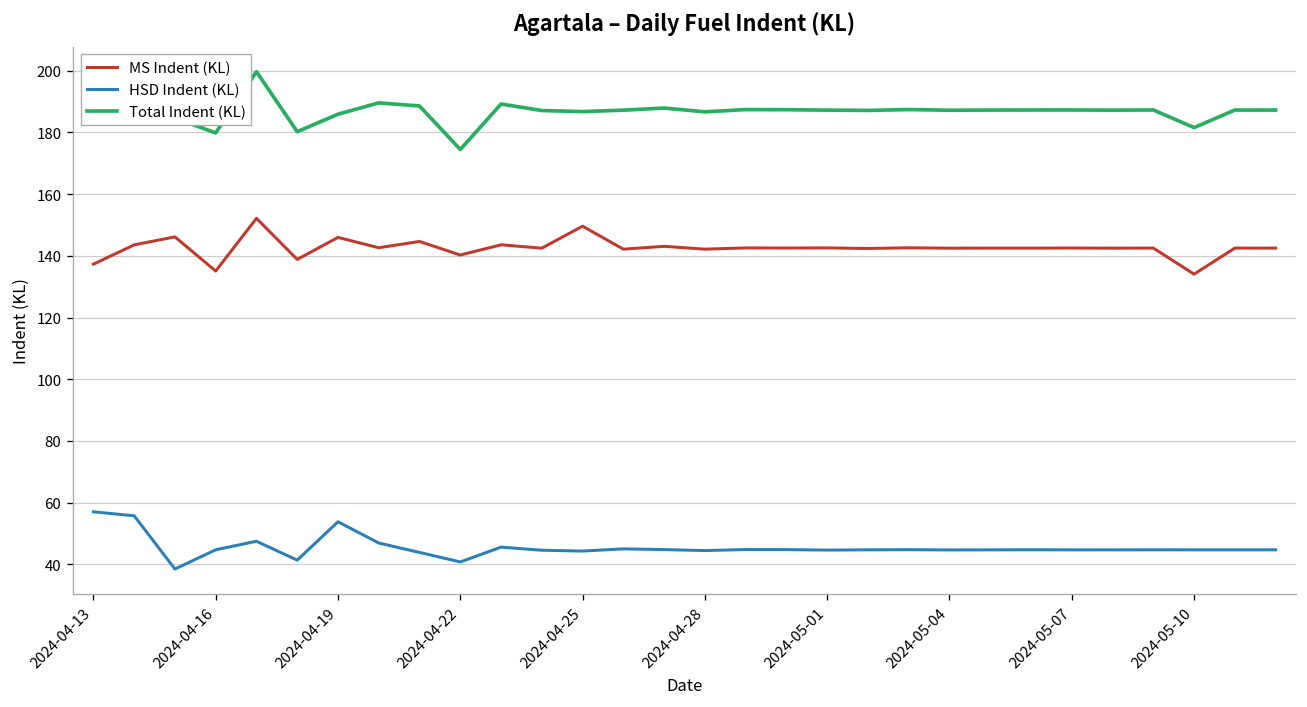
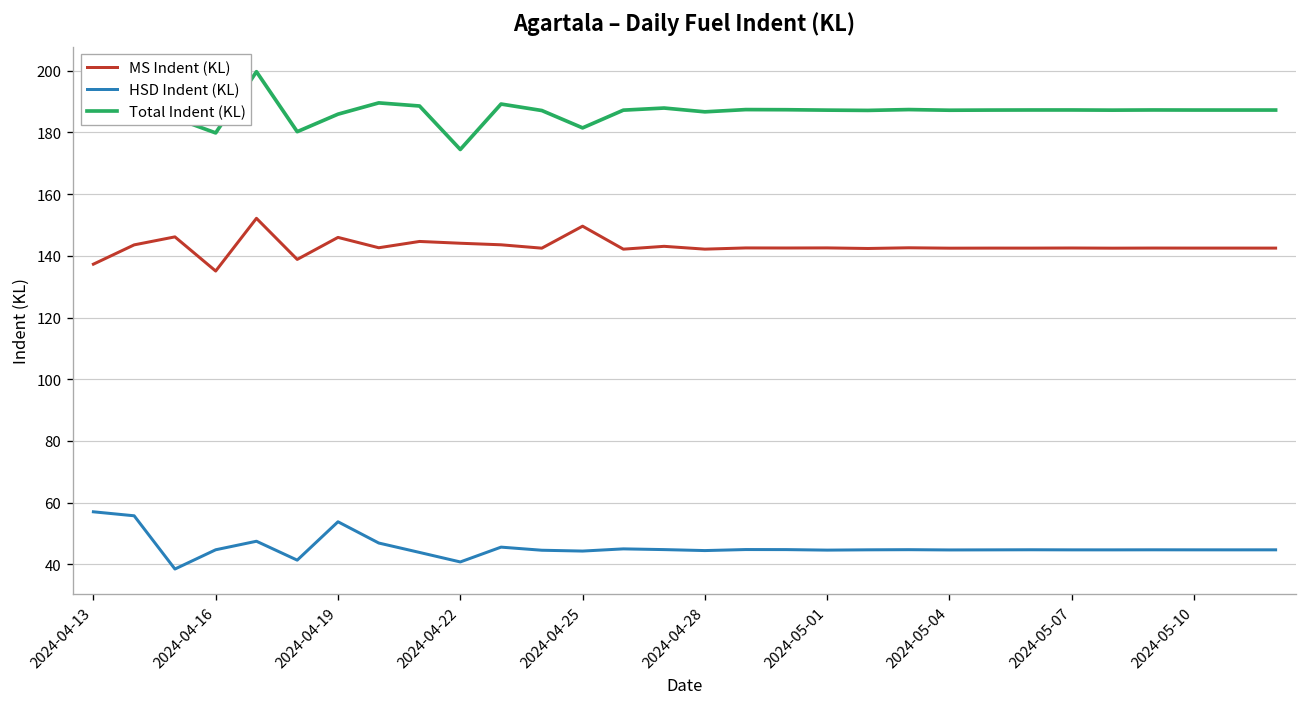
  {
    "MS Indent (KL)": {
      "2024-04-13": 137,
      "2024-04-16": 135,
      "2024-04-19": 146,
-     "2024-04-22": 140,
+     "2024-04-22": 144,
      "2024-04-25": 150,
      "2024-04-28": 142,
      "2024-05-01": 143,
      "2024-05-04": 142,
      "2024-05-07": 143,
-     "2024-05-10": 134
+     "2024-05-10": 143
    },
    "HSD Indent (KL)": {
      "2024-04-13": 57,
      "2024-04-16": 45,
      "2024-04-19": 54,
      "2024-04-22": 41,
      "2024-04-25": 44,
      "2024-04-28": 44,
      "2024-05-01": 45,
      "2024-05-04": 45,
      "2024-05-07": 45,
      "2024-05-10": 45
    },
    "Total Indent (KL)": {
      "2024-04-16": 180,
      "2024-04-19": 186,
      "2024-04-22": 174,
-     "2024-04-25": 187,
+     "2024-04-25": 181,
      "2024-04-28": 187,
      "2024-05-01": 187,
      "2024-05-04": 187,
      "2024-05-07": 187,
-     "2024-05-10": 182
+     "2024-05-10": 187
    }
  }
